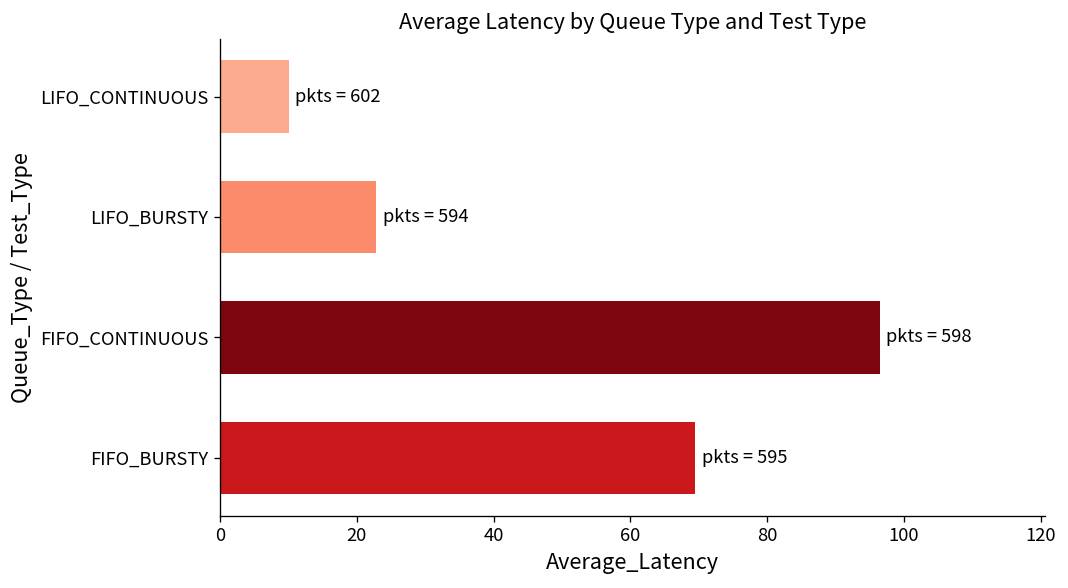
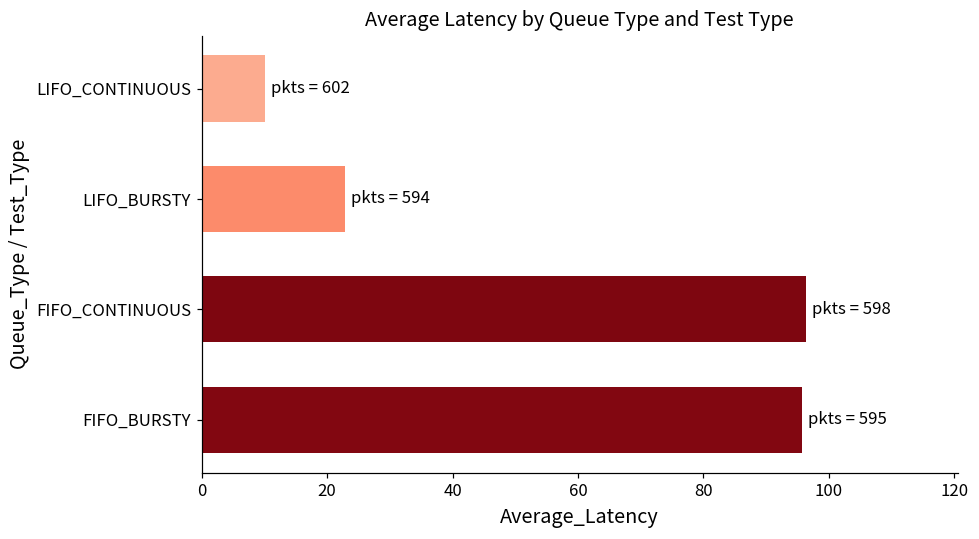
  {
-   "FIFO_BURSTY": 69
+   "FIFO_BURSTY": 96
  }
